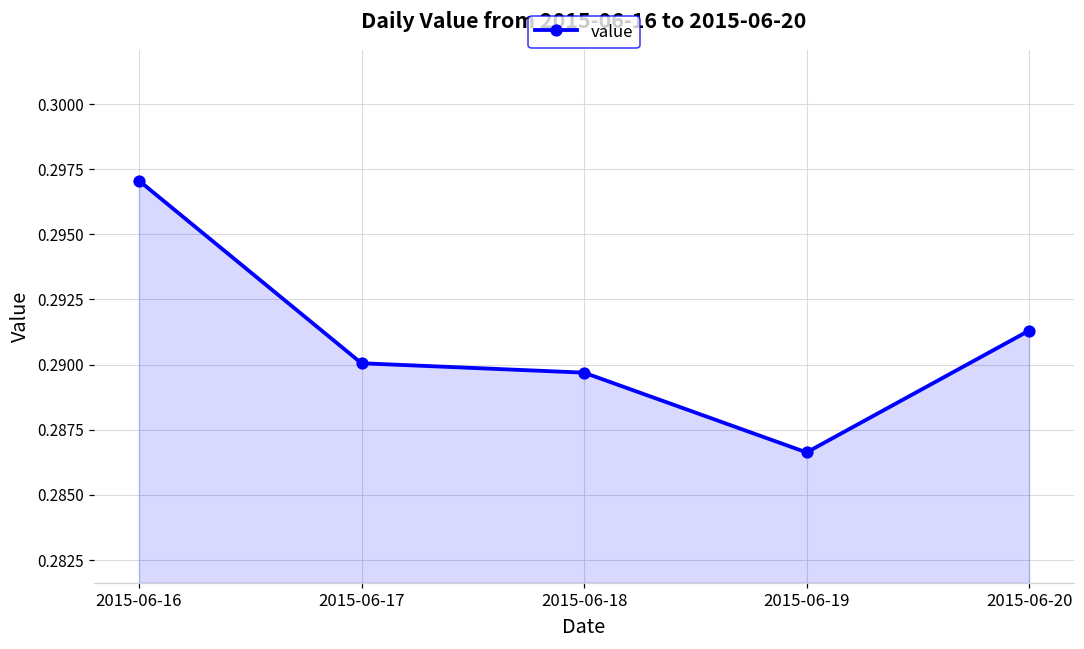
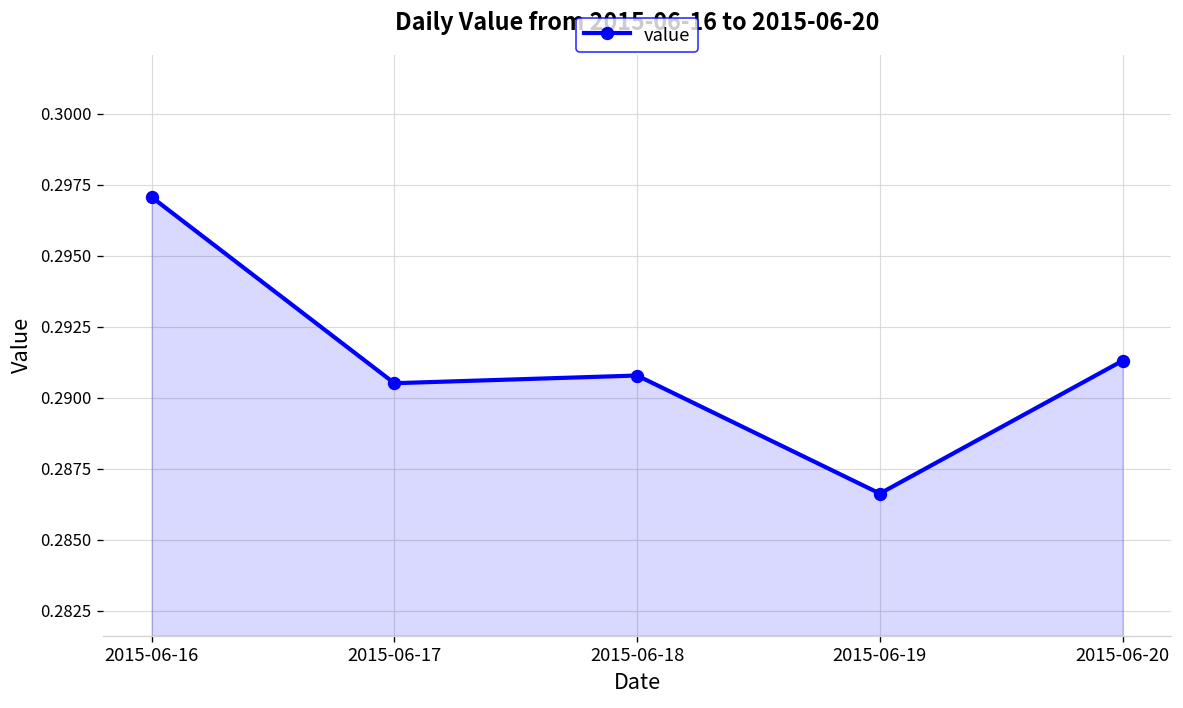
  {
    "2015-06-16": 0.2971,
-   "2015-06-17": 0.2901,
-   "2015-06-18": 0.2897,
+   "2015-06-17": 0.2905,
+   "2015-06-18": 0.2908,
    "2015-06-19": 0.2866,
    "2015-06-20": 0.2913
  }
